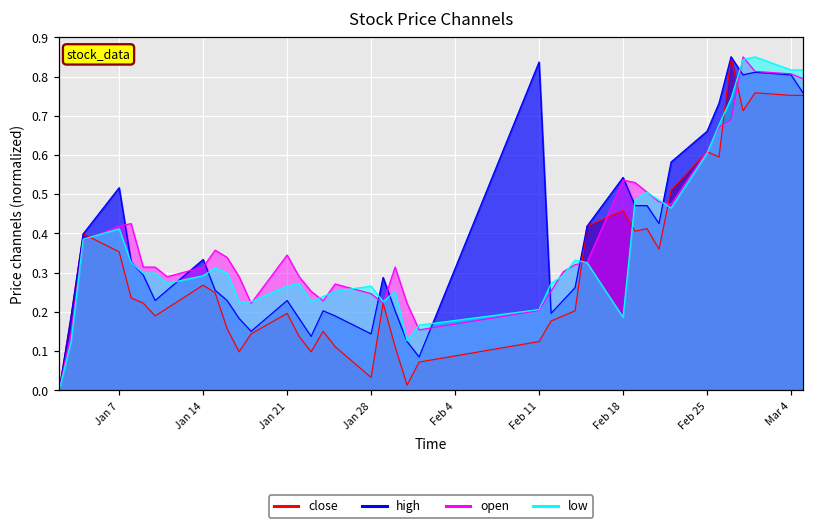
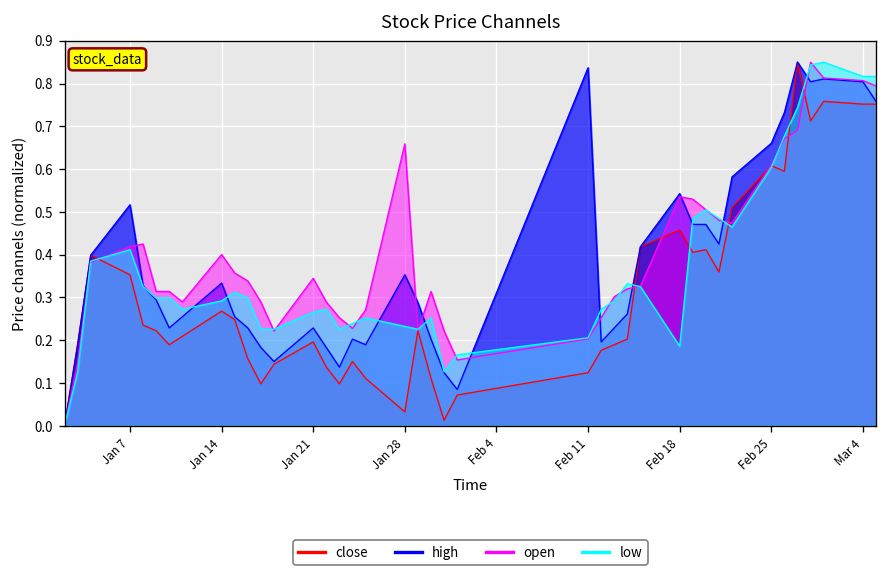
  {
    "close": {
      "Jan 7": 0.35,
      "Jan 14": 0.27,
      "Jan 21": 0.20,
      "Jan 28": 0.03,
      "Feb 11": 0.12,
      "Feb 18": 0.46,
      "Mar 4": 0.75
    },
    "high": {
      "Jan 7": 0.52,
      "Jan 14": 0.33,
      "Jan 21": 0.23,
-     "Jan 28": 0.14,
+     "Jan 28": 0.35,
      "Feb 11": 0.84,
      "Feb 25": 0.66
    },
    "open": {
-     "Jan 14": 0.31,
+     "Jan 14": 0.40,
      "Jan 21": 0.34,
-     "Jan 28": 0.25
+     "Jan 28": 0.66
    },
    "low": {
      "Jan 14": 0.29,
      "Jan 21": 0.27,
-     "Jan 28": 0.27,
+     "Jan 28": 0.23,
      "Feb 18": 0.19,
      "Mar 4": 0.82
    }
  }
